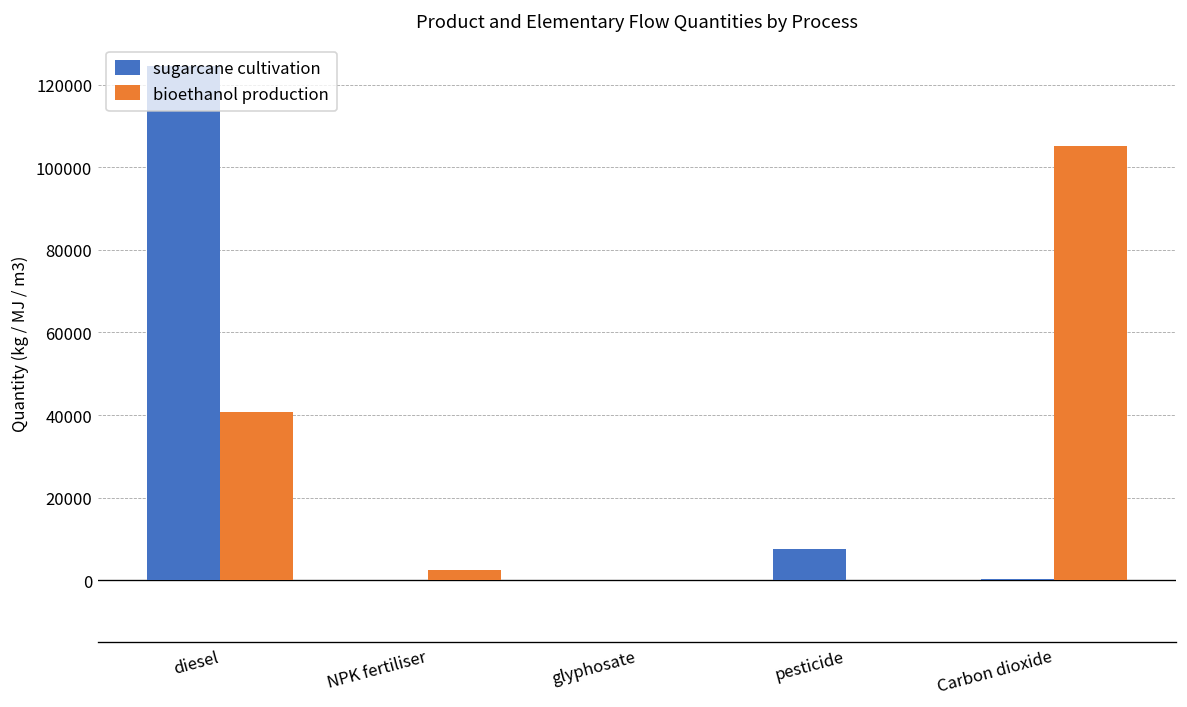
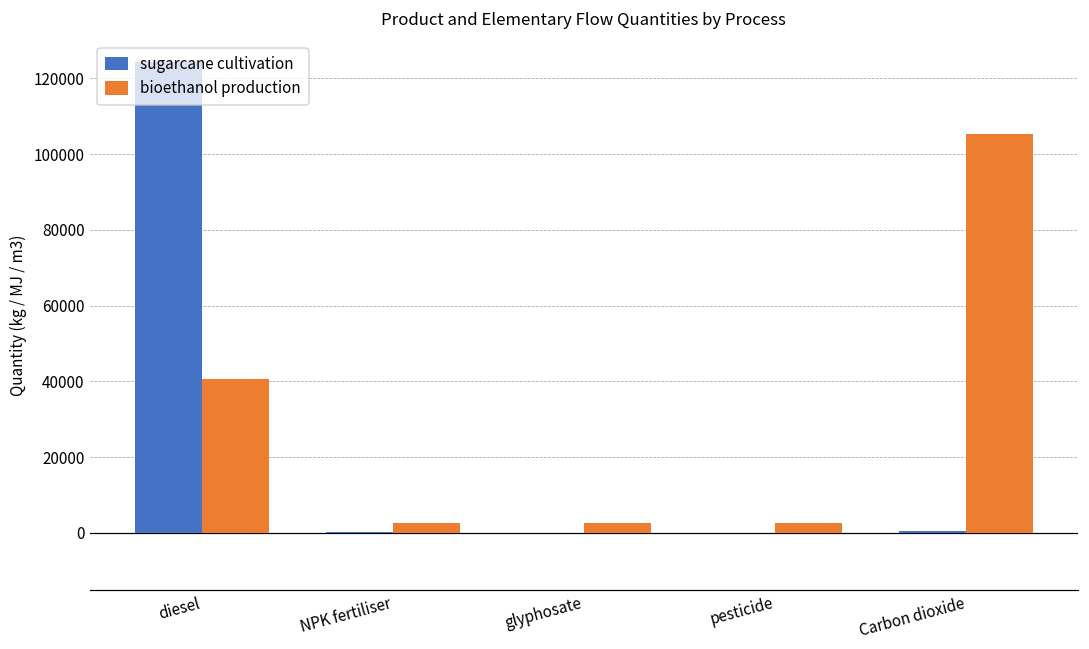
  {
    "sugarcane cultivation": {
-     "pesticide": 7000
+     "pesticide": 0
    },
    "bioethanol production": {
      "diesel": 41000,
      "NPK fertiliser": 3000,
-     "glyphosate": 0,
-     "pesticide": 0,
+     "glyphosate": 3000,
+     "pesticide": 3000,
      "Carbon dioxide": 105000
    }
  }
